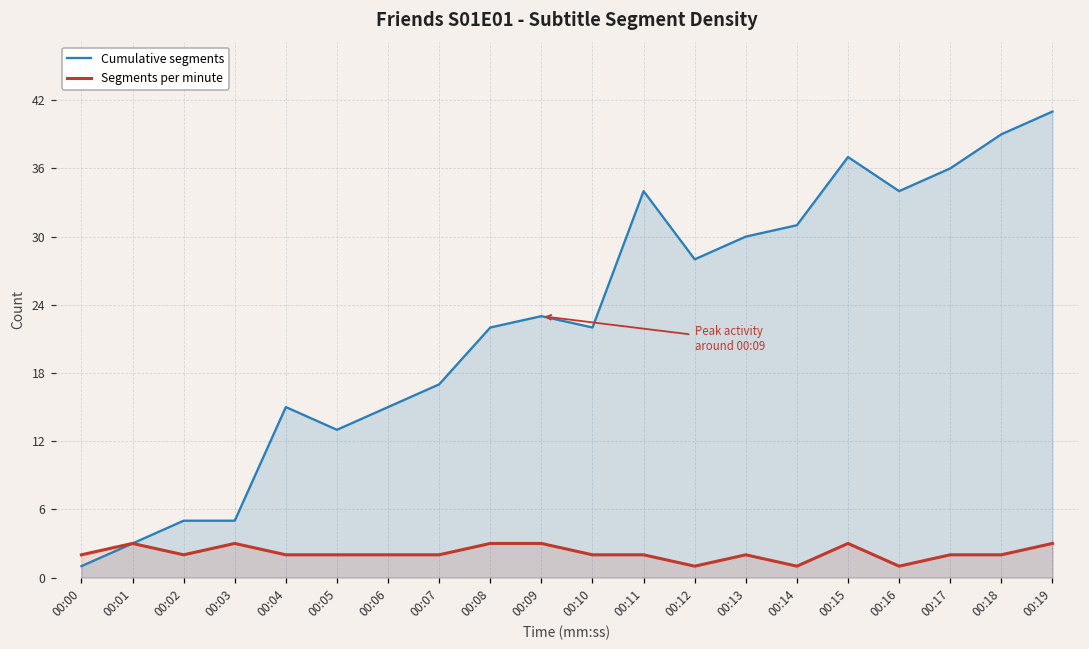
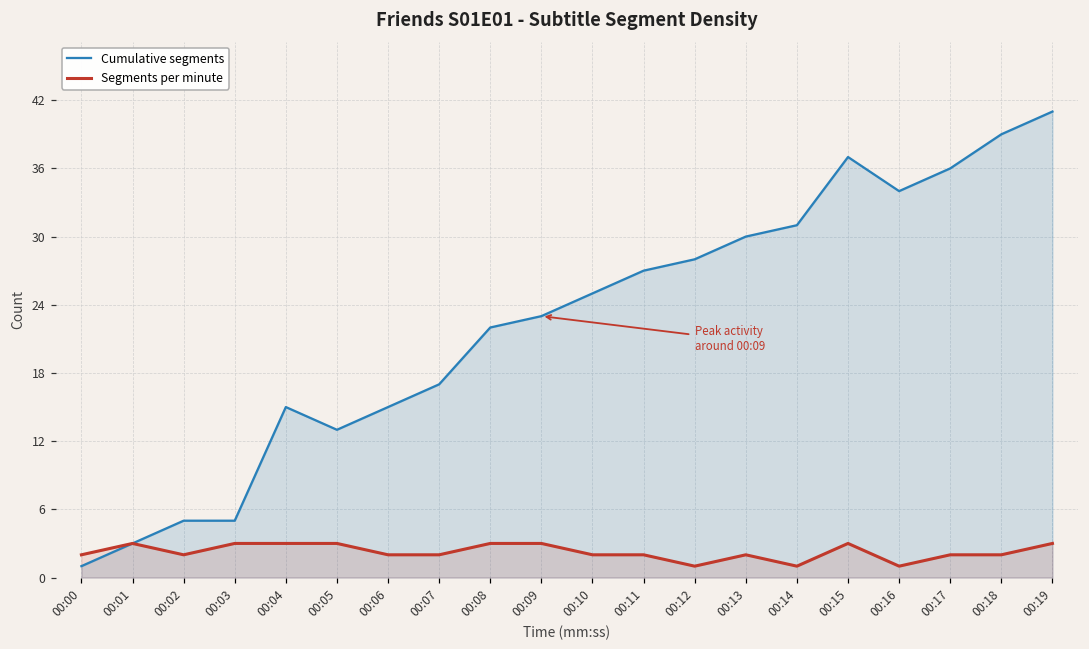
  {
    "Cumulative segments": {
      "00:00": 1,
      "00:02": 5,
      "00:03": 5,
      "00:04": 15,
      "00:05": 13,
      "00:06": 15,
      "00:07": 17,
      "00:08": 22,
-     "00:10": 22,
-     "00:11": 34,
+     "00:10": 25,
+     "00:11": 27,
      "00:12": 28,
      "00:13": 30,
      "00:14": 31,
      "00:15": 37,
      "00:16": 34,
      "00:17": 36,
      "00:18": 39,
      "00:19": 41
    },
    "Segments per minute": {
      "00:00": 2,
      "00:02": 2,
      "00:03": 3,
-     "00:04": 2,
-     "00:05": 2,
+     "00:04": 3,
+     "00:05": 3,
      "00:06": 2,
      "00:07": 2,
      "00:08": 3,
      "00:09": 3,
      "00:10": 2,
      "00:11": 2,
      "00:12": 1,
      "00:13": 2,
      "00:14": 1,
      "00:15": 3,
      "00:16": 1,
      "00:17": 2,
      "00:18": 2,
      "00:19": 3
    }
  }
